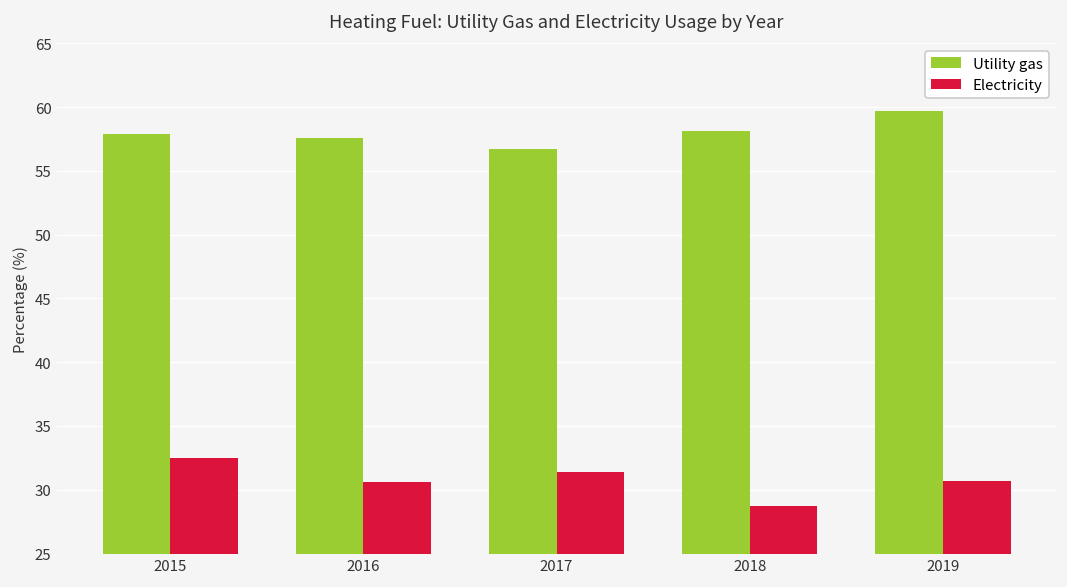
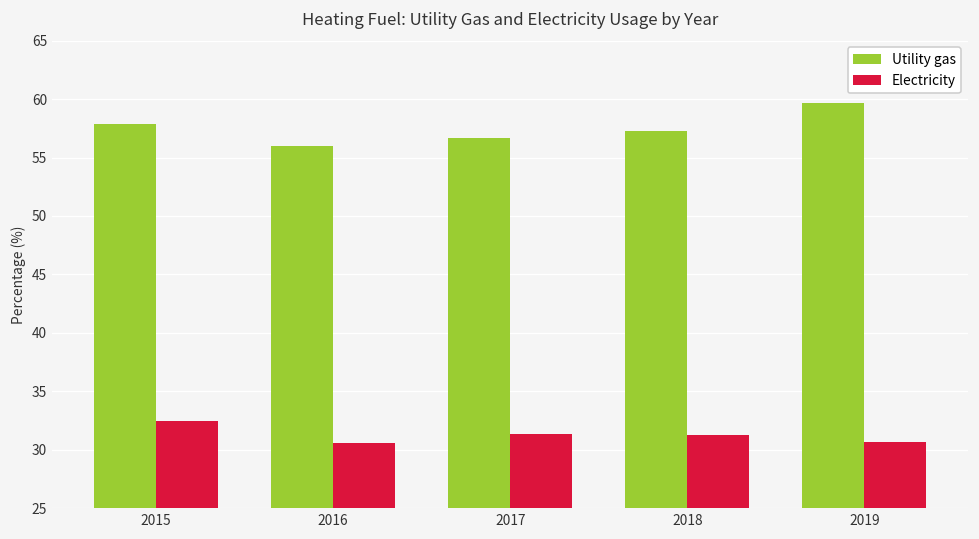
  {
    "Utility gas": {
      "2015": 57.9,
-     "2016": 57.6,
+     "2016": 56.0,
      "2017": 56.7,
-     "2018": 58.1,
+     "2018": 57.3,
      "2019": 59.7
    },
    "Electricity": {
      "2015": 32.5,
      "2016": 30.6,
      "2017": 31.4,
-     "2018": 28.7,
+     "2018": 31.3,
      "2019": 30.7
    }
  }
